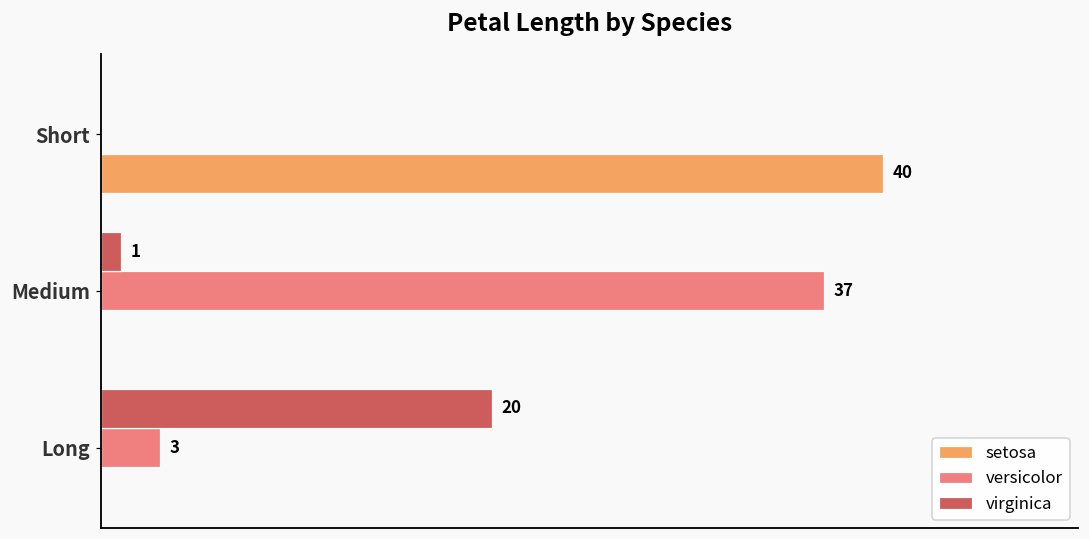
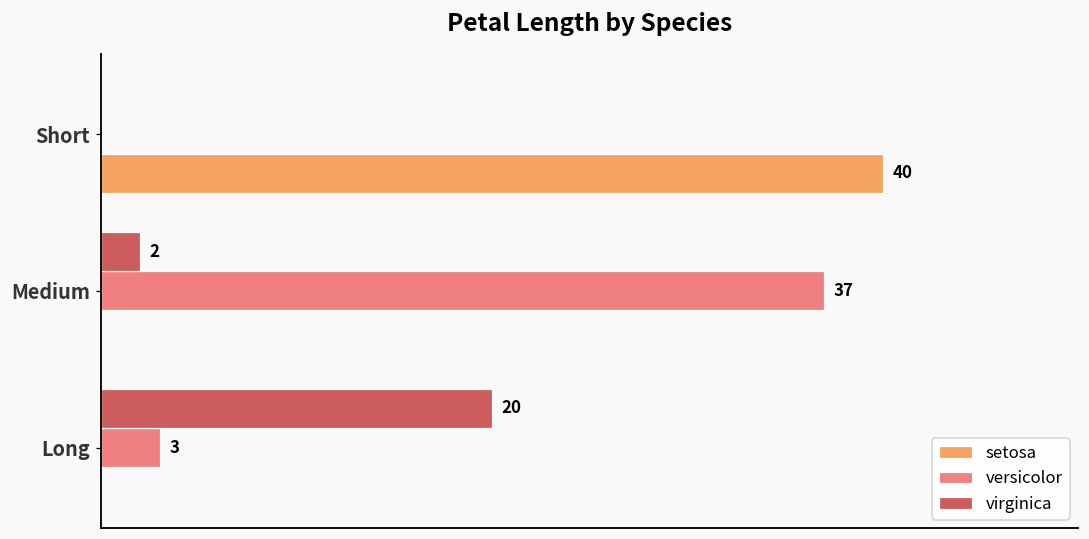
  {
    "virginica": {
-     "Medium": 1,
+     "Medium": 2,
      "Long": 20
    }
  }
